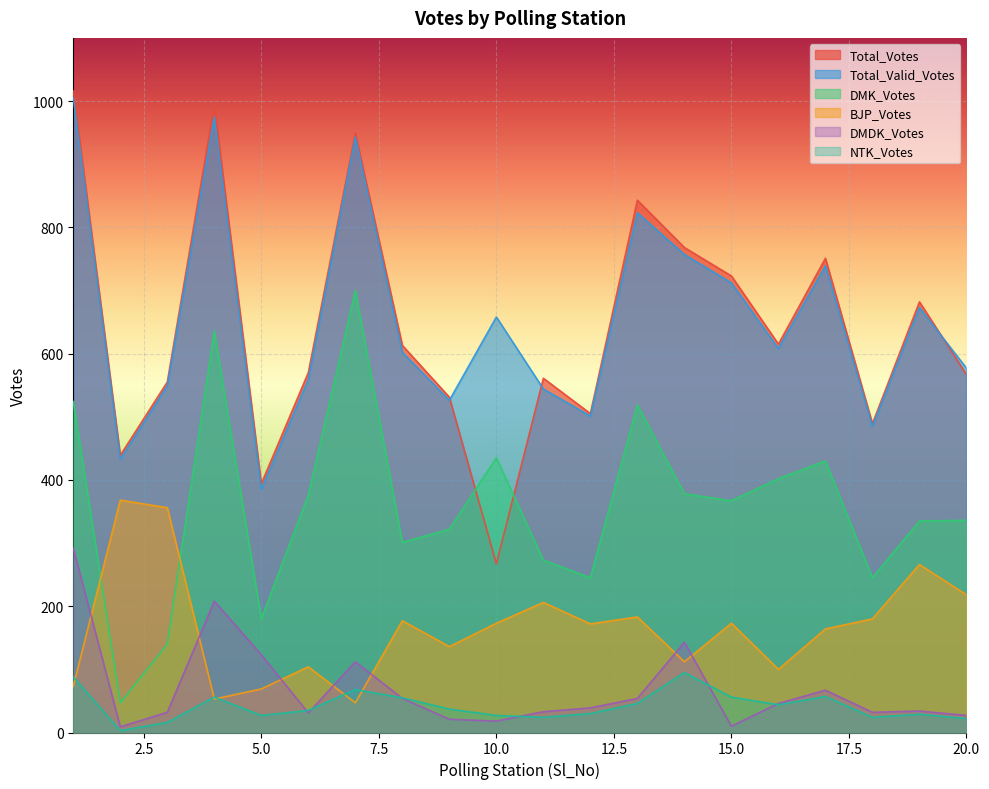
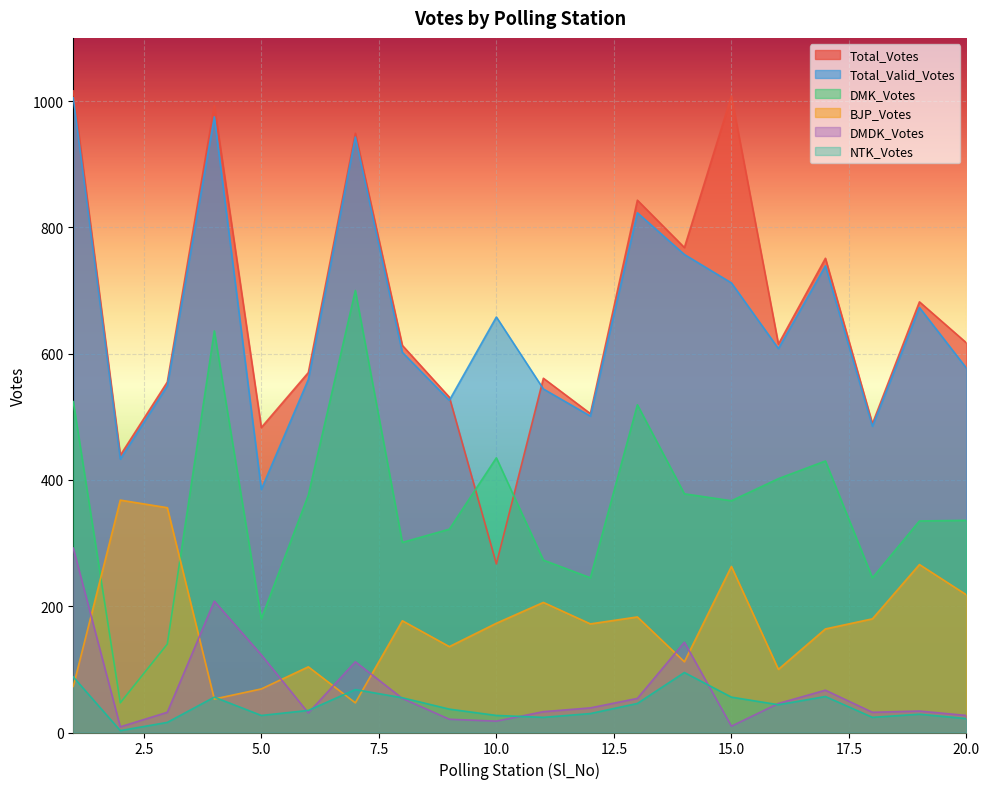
  {
    "Total_Votes": {
-     "5.0": 390,
+     "5.0": 480,
      "10.0": 270,
-     "15.0": 720,
-     "20.0": 570
+     "15.0": 1010,
+     "20.0": 620
    },
    "Total_Valid_Votes": {
      "5.0": 390,
      "10.0": 660,
      "15.0": 710,
      "20.0": 580
    },
    "BJP_Votes": {
      "5.0": 70,
      "10.0": 170,
-     "15.0": 170,
+     "15.0": 260,
      "20.0": 220
    },
    "DMDK_Votes": {
      "5.0": 120,
      "10.0": 20,
      "15.0": 10,
      "20.0": 30
    }
  }
